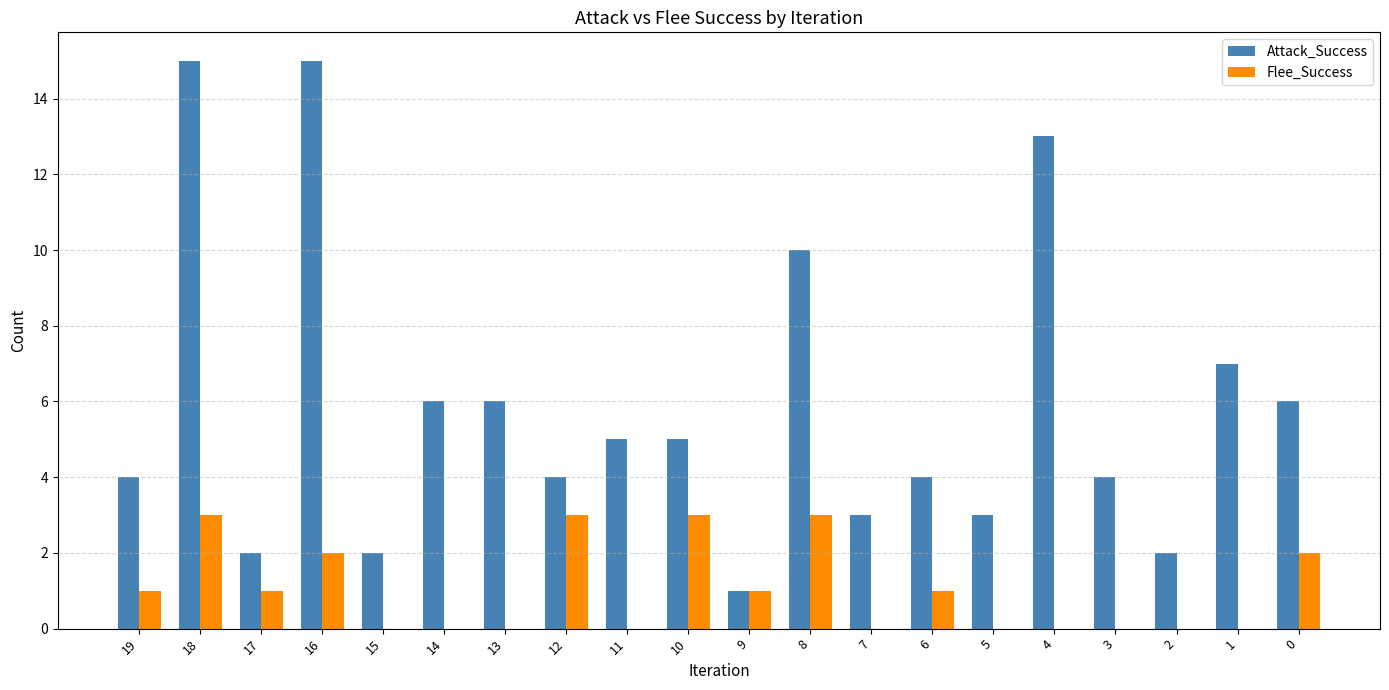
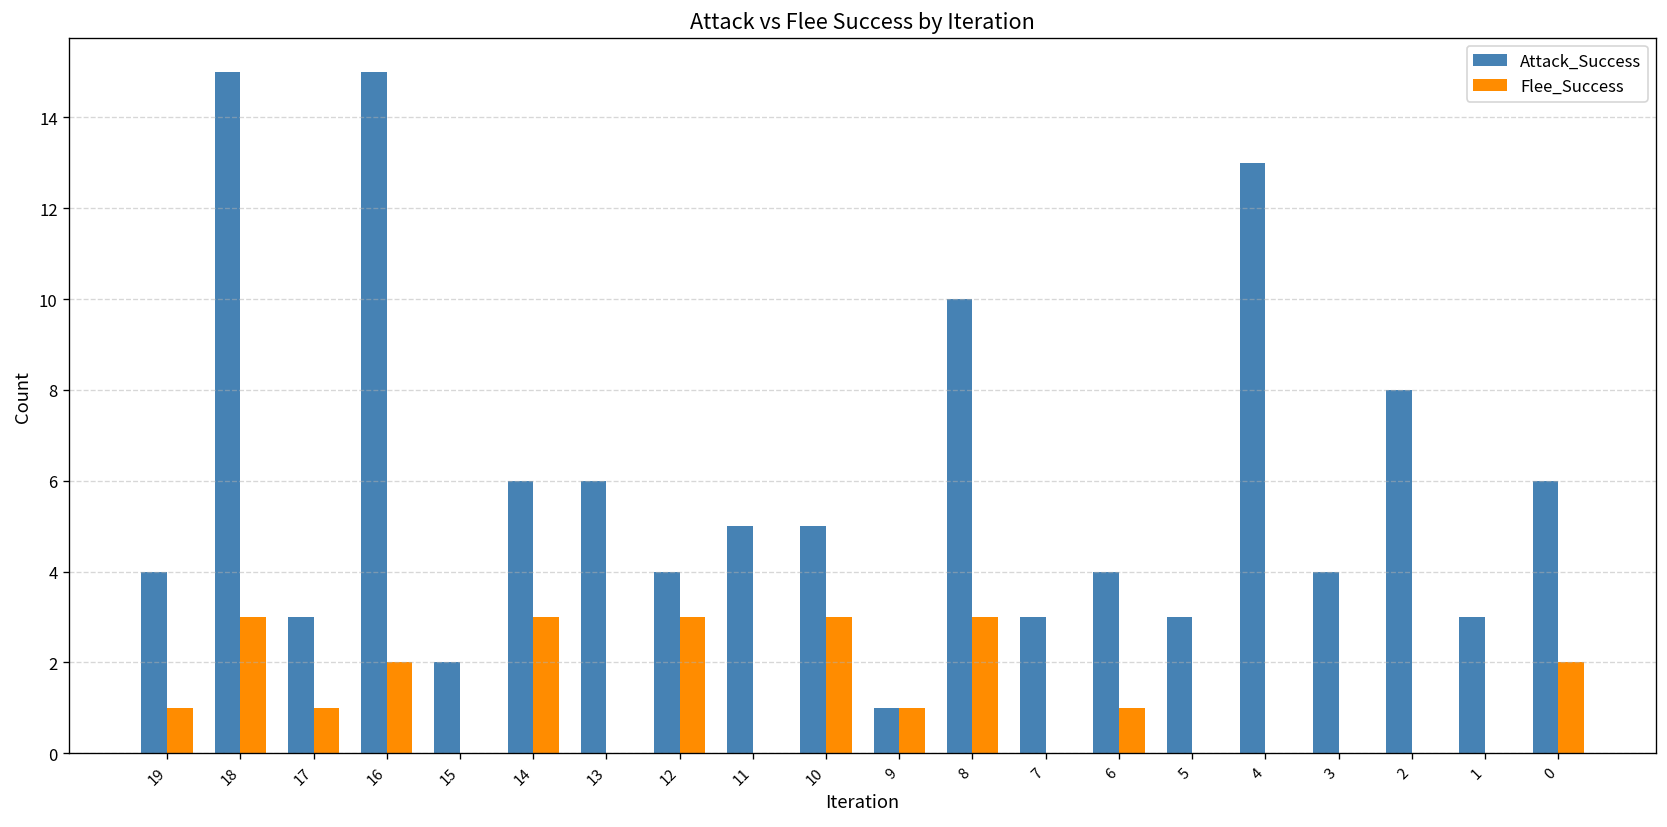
  {
    "Attack_Success": {
      "19": 4,
      "18": 15,
-     "17": 2,
+     "17": 3,
      "16": 15,
      "15": 2,
      "14": 6,
      "13": 6,
      "12": 4,
      "11": 5,
      "10": 5,
      "9": 1,
      "8": 10,
      "7": 3,
      "6": 4,
      "5": 3,
      "4": 13,
      "3": 4,
-     "2": 2,
-     "1": 7,
+     "2": 8,
+     "1": 3,
      "0": 6
    },
    "Flee_Success": {
      "19": 1,
      "18": 3,
      "17": 1,
      "16": 2,
      "15": 0,
-     "14": 0,
+     "14": 3,
      "13": 0,
      "12": 3,
      "11": 0,
      "10": 3,
      "9": 1,
      "8": 3,
      "7": 0,
      "6": 1,
      "5": 0,
      "4": 0,
      "3": 0,
      "2": 0,
      "1": 0,
      "0": 2
    }
  }
